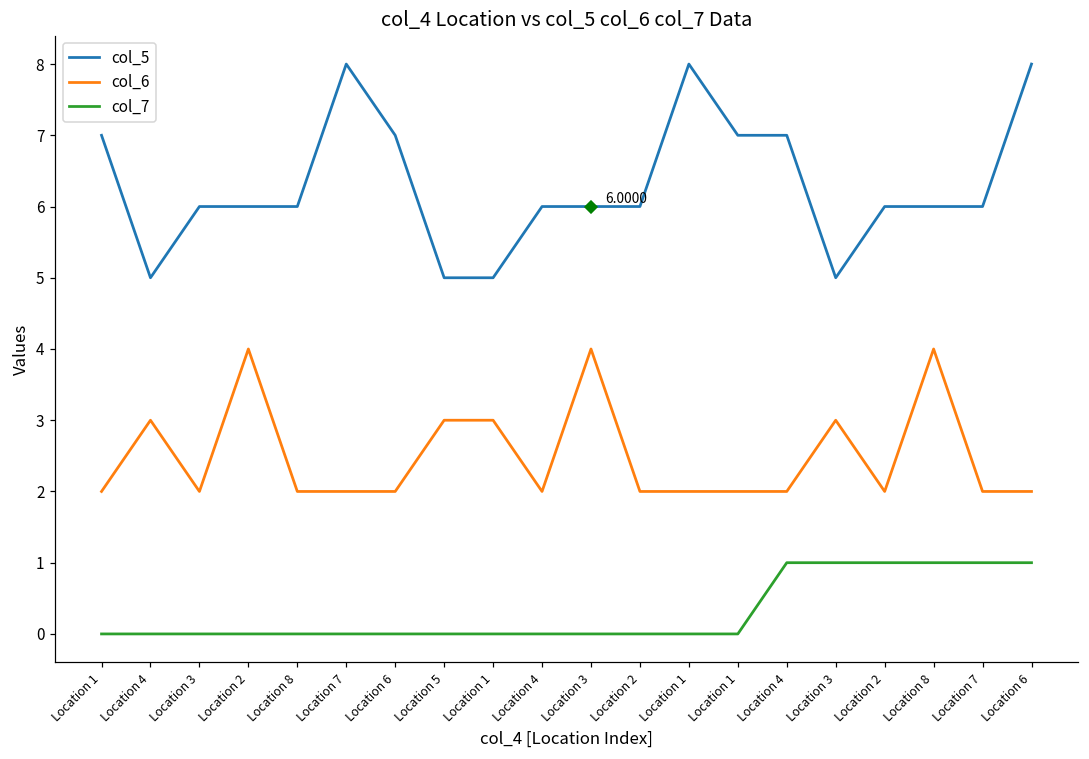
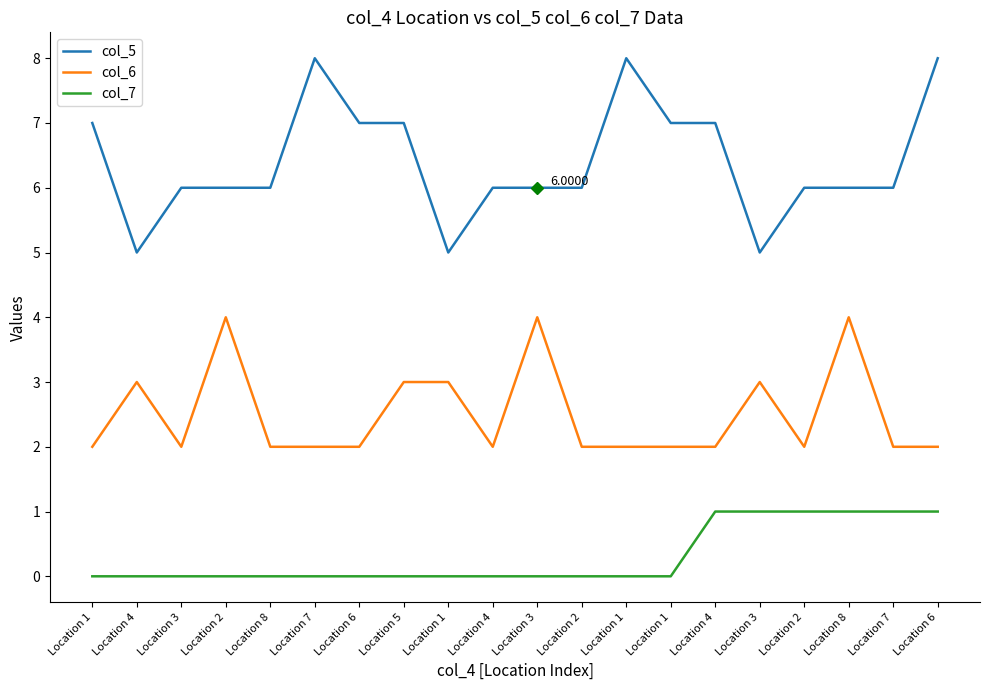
  {
    "col_5": {
-     "Location 5": 5
+     "Location 5": 7
    },
    "col_6": {
      "Location 5": 3
    },
    "col_7": {
      "Location 5": 0
    }
  }
